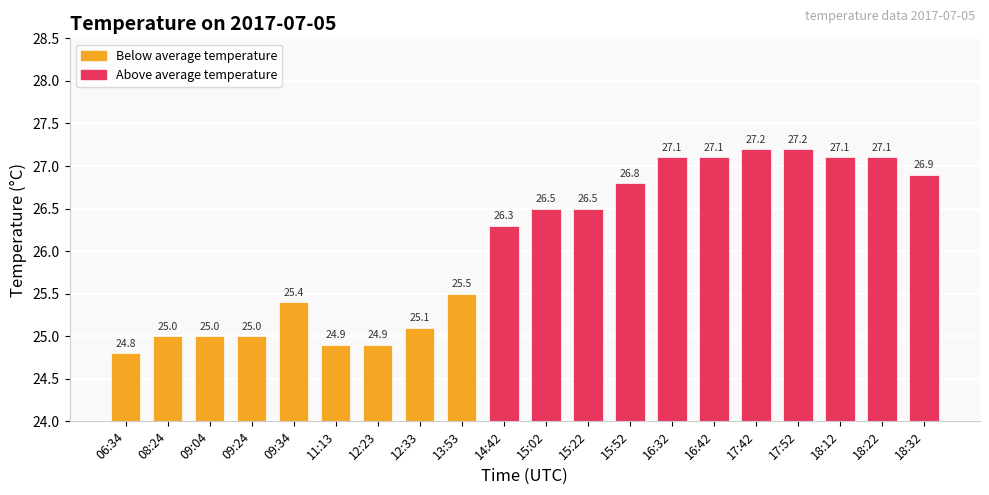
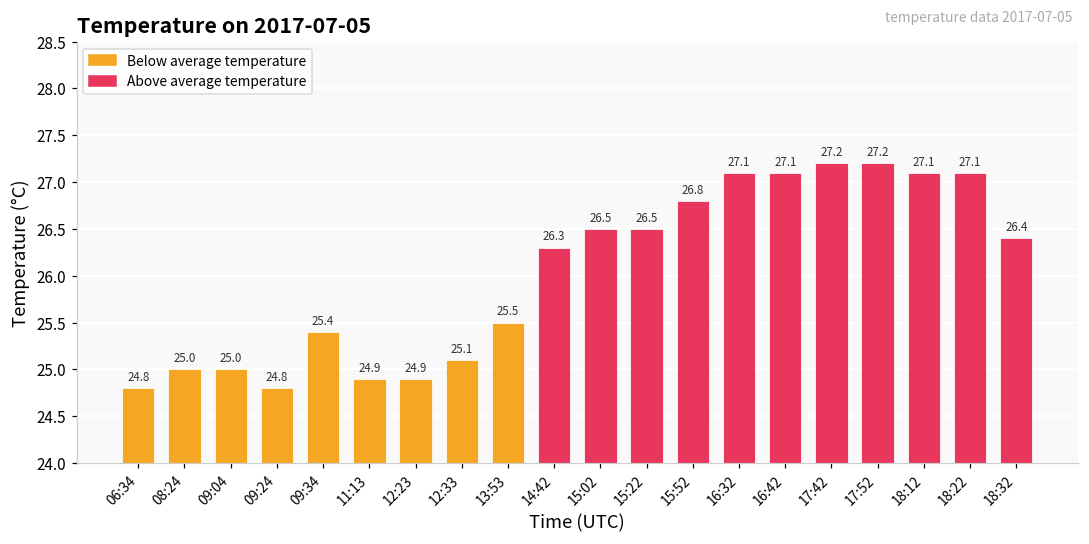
  {
    "06:34": 24.8,
    "08:24": 25.0,
    "09:04": 25.0,
-   "09:24": 25.0,
+   "09:24": 24.8,
    "09:34": 25.4,
    "11:13": 24.9,
    "12:23": 24.9,
    "12:33": 25.1,
    "13:53": 25.5,
    "14:42": 26.3,
    "15:02": 26.5,
    "15:22": 26.5,
    "15:52": 26.8,
    "16:32": 27.1,
    "16:42": 27.1,
    "17:42": 27.2,
    "17:52": 27.2,
    "18:12": 27.1,
    "18:22": 27.1,
-   "18:32": 26.9
+   "18:32": 26.4
  }
